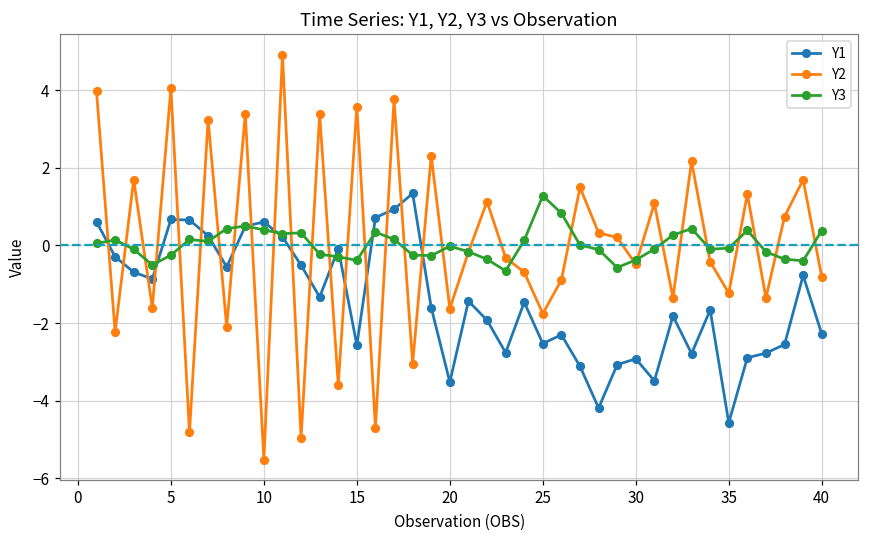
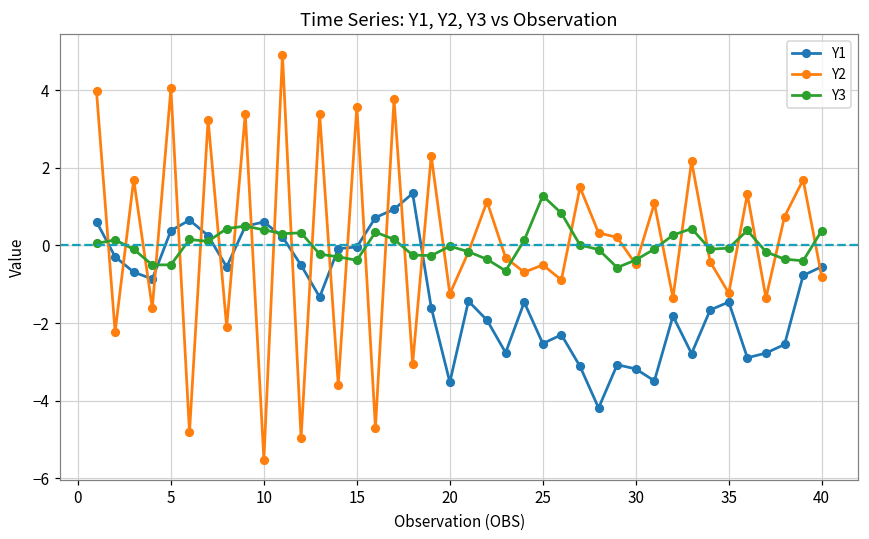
  {
    "Y1": {
-     "5": 0.7,
+     "5": 0.4,
      "10": 0.6,
-     "15": -2.6,
+     "15": 0.0,
      "20": -3.5,
      "25": -2.5,
-     "30": -2.9,
-     "35": -4.6,
-     "40": -2.3
+     "30": -3.2,
+     "35": -1.5,
+     "40": -0.5
    },
    "Y2": {
      "5": 4.0,
      "10": -5.5,
      "15": 3.6,
-     "20": -1.6,
-     "25": -1.8,
+     "20": -1.3,
+     "25": -0.5,
      "30": -0.5,
      "35": -1.2,
      "40": -0.8
    },
    "Y3": {
-     "5": -0.3,
+     "5": -0.5,
      "10": 0.4,
      "15": -0.4,
      "20": 0.0,
      "25": 1.3,
      "30": -0.4,
      "35": -0.1,
      "40": 0.4
    }
  }
